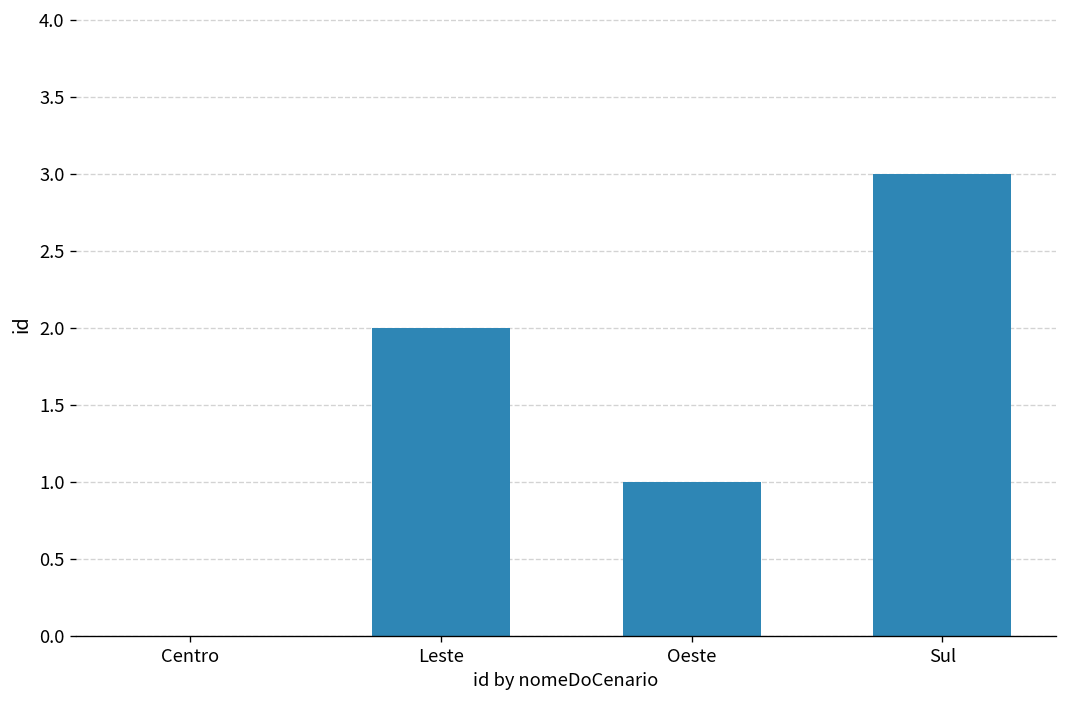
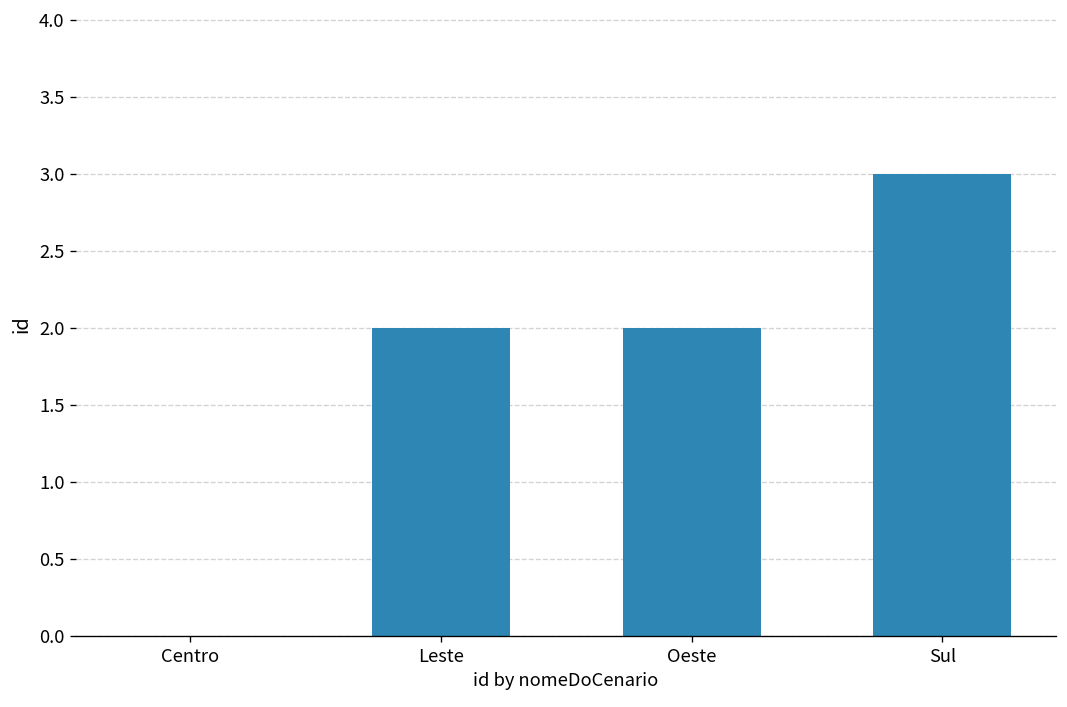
  {
    "Centro": 0,
    "Leste": 2,
-   "Oeste": 1,
+   "Oeste": 2,
    "Sul": 3
  }
